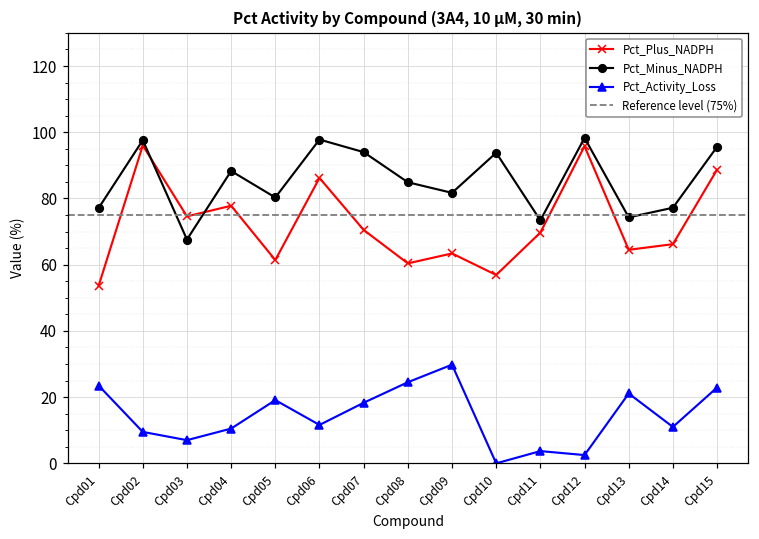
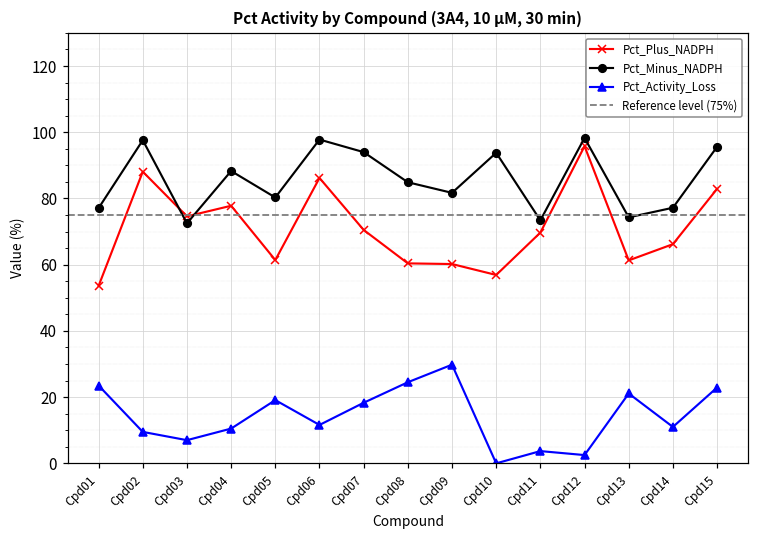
  {
    "Pct_Plus_NADPH": {
      "Cpd01": 54,
-     "Cpd02": 96,
+     "Cpd02": 88,
      "Cpd03": 75,
      "Cpd04": 78,
      "Cpd05": 61,
      "Cpd06": 86,
      "Cpd07": 71,
      "Cpd08": 60,
-     "Cpd09": 63,
+     "Cpd09": 60,
      "Cpd10": 57,
      "Cpd11": 70,
      "Cpd12": 96,
-     "Cpd13": 65,
+     "Cpd13": 61,
      "Cpd14": 66,
-     "Cpd15": 89
+     "Cpd15": 83
    },
    "Pct_Minus_NADPH": {
      "Cpd01": 77,
      "Cpd02": 98,
-     "Cpd03": 68,
+     "Cpd03": 73,
      "Cpd04": 88,
      "Cpd05": 80,
      "Cpd06": 98,
      "Cpd07": 94,
      "Cpd08": 85,
      "Cpd09": 82,
      "Cpd10": 94,
      "Cpd11": 73,
      "Cpd12": 98,
      "Cpd13": 74,
      "Cpd14": 77,
      "Cpd15": 96
    },
    "Pct_Activity_Loss": {
      "Cpd01": 24,
      "Cpd02": 10,
      "Cpd03": 7,
      "Cpd04": 11,
      "Cpd05": 19,
      "Cpd06": 12,
      "Cpd07": 18,
      "Cpd08": 25,
      "Cpd09": 30,
      "Cpd10": 0,
      "Cpd11": 4,
      "Cpd12": 3,
      "Cpd13": 21,
      "Cpd14": 11,
      "Cpd15": 23
    }
  }
